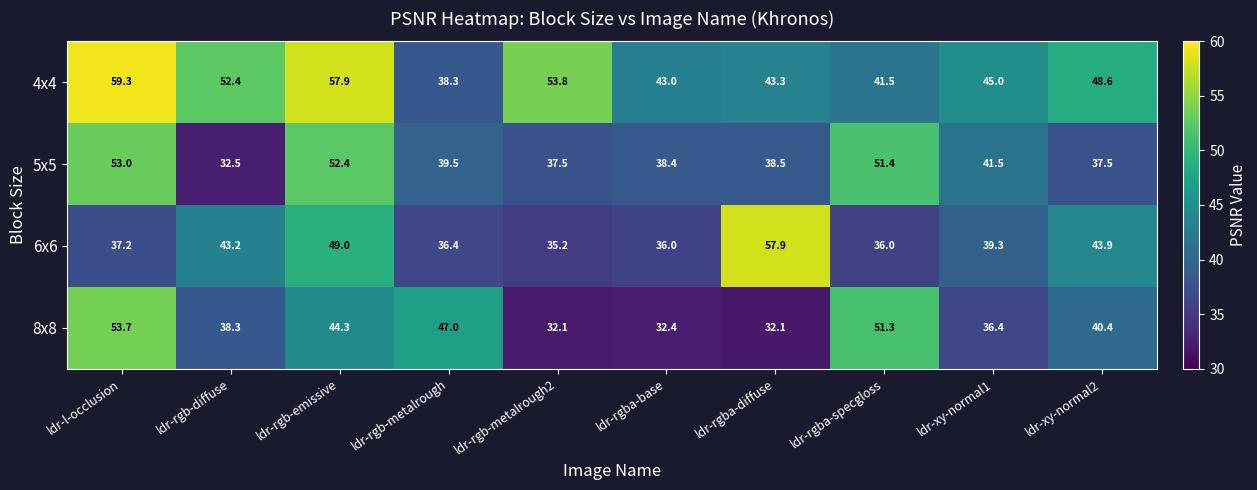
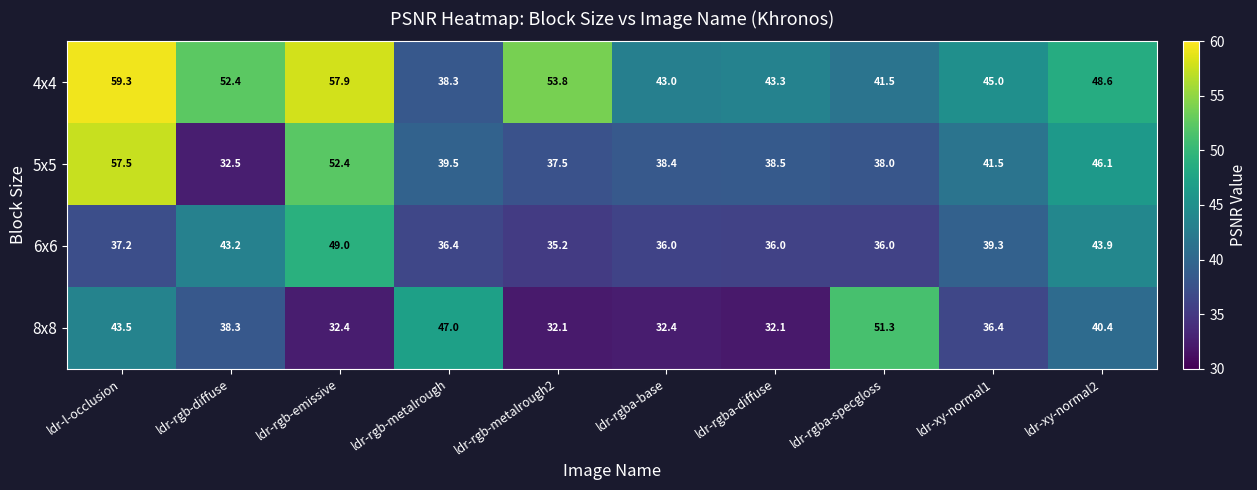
  {
    "4x4": {
      "ldr-l-occlusion": 59.3,
      "ldr-rgb-diffuse": 52.4,
      "ldr-rgb-emissive": 57.9,
      "ldr-rgb-metalrough": 38.3,
      "ldr-rgb-metalrough2": 53.8,
      "ldr-rgba-base": 43.0,
      "ldr-rgba-diffuse": 43.3,
      "ldr-rgba-specgloss": 41.5,
      "ldr-xy-normal1": 45.0,
      "ldr-xy-normal2": 48.6
    },
    "5x5": {
-     "ldr-l-occlusion": 53.0,
+     "ldr-l-occlusion": 57.5,
      "ldr-rgb-diffuse": 32.5,
      "ldr-rgb-emissive": 52.4,
      "ldr-rgb-metalrough": 39.5,
      "ldr-rgb-metalrough2": 37.5,
      "ldr-rgba-base": 38.4,
      "ldr-rgba-diffuse": 38.5,
-     "ldr-rgba-specgloss": 51.4,
+     "ldr-rgba-specgloss": 38.0,
      "ldr-xy-normal1": 41.5,
-     "ldr-xy-normal2": 37.5
+     "ldr-xy-normal2": 46.1
    },
    "6x6": {
      "ldr-l-occlusion": 37.2,
      "ldr-rgb-diffuse": 43.2,
      "ldr-rgb-emissive": 49.0,
      "ldr-rgb-metalrough": 36.4,
      "ldr-rgb-metalrough2": 35.2,
      "ldr-rgba-base": 36.0,
-     "ldr-rgba-diffuse": 57.9,
+     "ldr-rgba-diffuse": 36.0,
      "ldr-rgba-specgloss": 36.0,
      "ldr-xy-normal1": 39.3,
      "ldr-xy-normal2": 43.9
    },
    "8x8": {
-     "ldr-l-occlusion": 53.7,
+     "ldr-l-occlusion": 43.5,
      "ldr-rgb-diffuse": 38.3,
-     "ldr-rgb-emissive": 44.3,
+     "ldr-rgb-emissive": 32.4,
      "ldr-rgb-metalrough": 47.0,
      "ldr-rgb-metalrough2": 32.1,
      "ldr-rgba-base": 32.4,
      "ldr-rgba-diffuse": 32.1,
      "ldr-rgba-specgloss": 51.3,
      "ldr-xy-normal1": 36.4,
      "ldr-xy-normal2": 40.4
    }
  }
